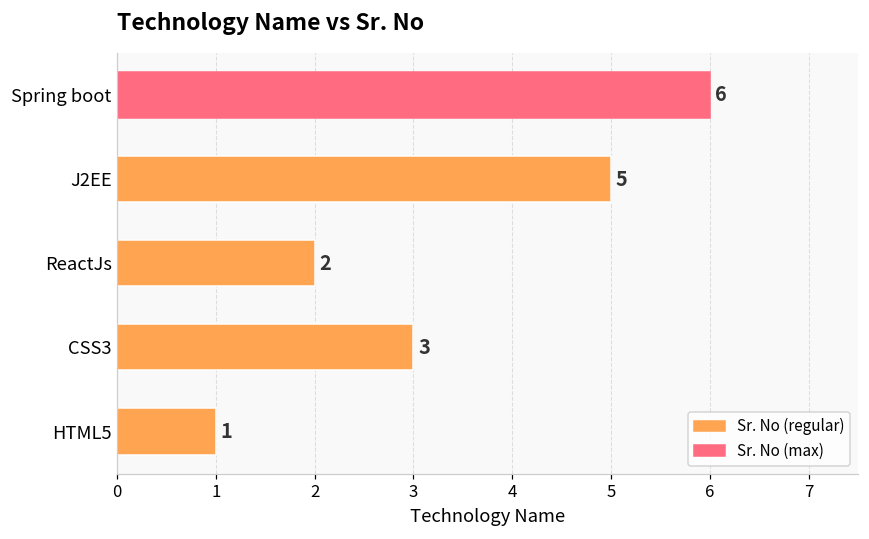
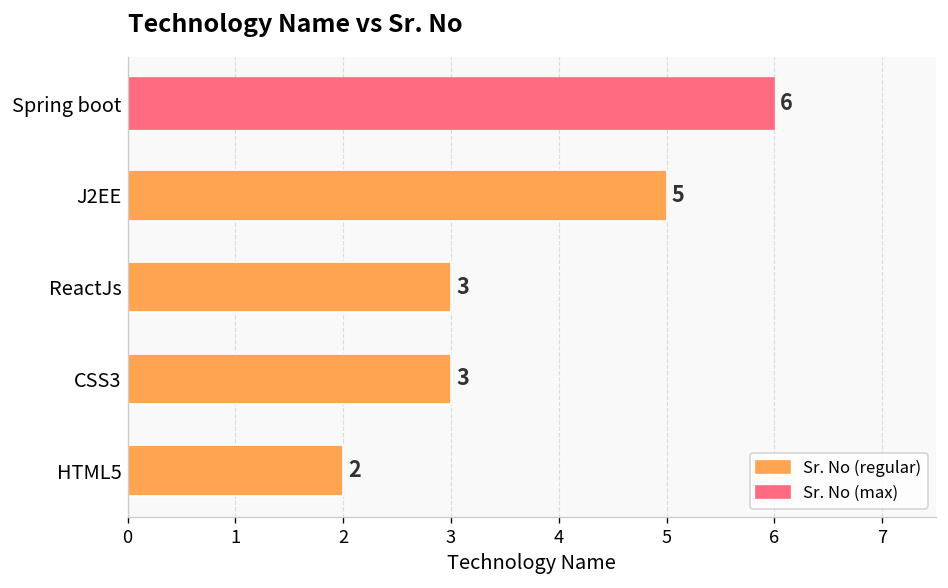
  {
    "Spring boot": 6,
    "J2EE": 5,
-   "ReactJs": 2,
+   "ReactJs": 3,
    "CSS3": 3,
-   "HTML5": 1
+   "HTML5": 2
  }
